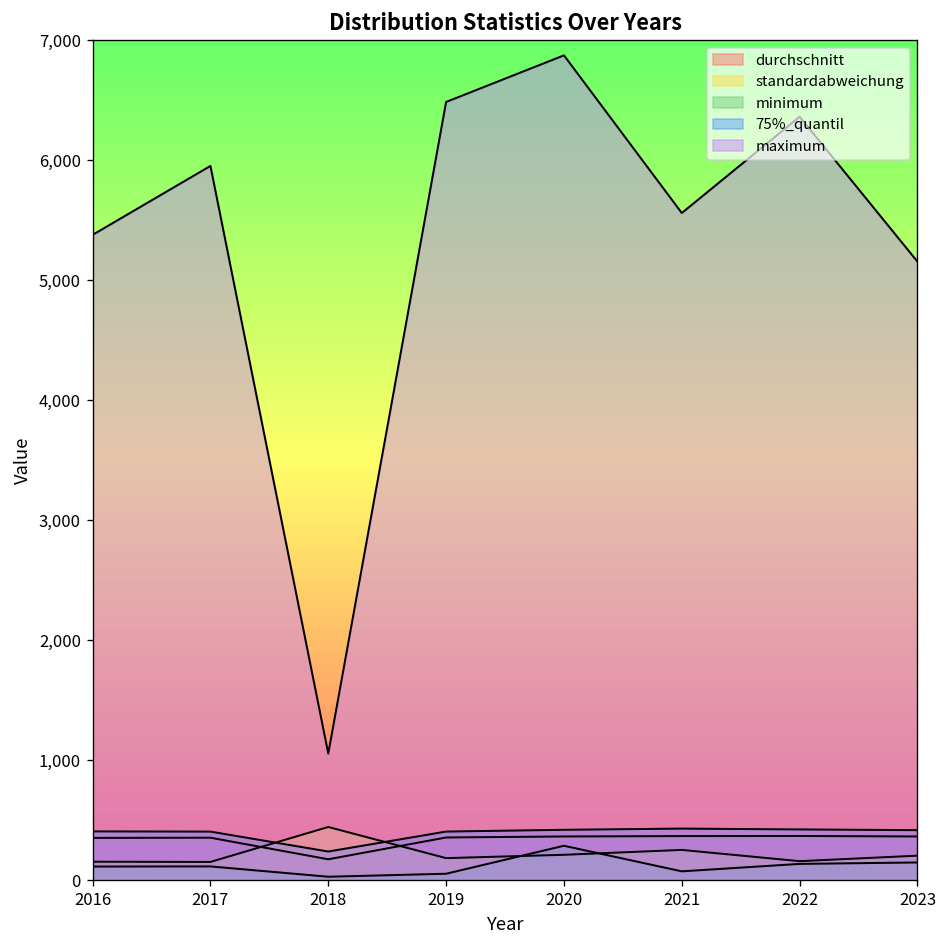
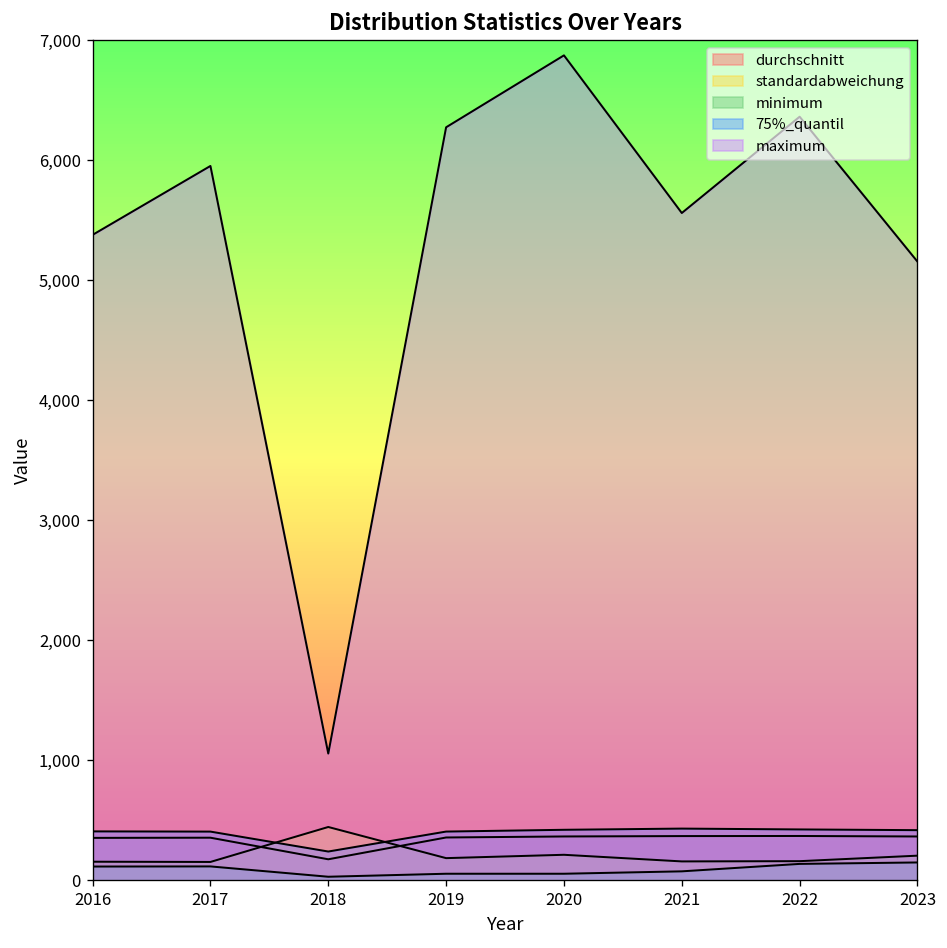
  {
    "durchschnitt": {
      "2016": "350",
      "2017": "360",
      "2018": "180",
      "2019": "360",
      "2020": "370",
      "2021": "370",
      "2022": "370",
      "2023": "370"
    },
    "standardabweichung": {
      "2016": "160",
      "2017": "150",
      "2018": "450",
      "2019": "190",
      "2020": "210",
-     "2021": "250",
+     "2021": "160",
      "2023": "210"
    },
    "minimum": {
      "2016": "120",
      "2017": "120",
      "2018": "30",
      "2019": "60",
-     "2020": "290",
+     "2020": "60",
      "2021": "80",
      "2023": "150"
    },
    "75%_quantil": {
      "2016": "410",
      "2017": "410",
      "2018": "240",
      "2019": "410",
      "2020": "420",
      "2021": "430",
      "2022": "430",
      "2023": "420"
    },
    "maximum": {
      "2016": "5,380",
      "2017": "5,950",
      "2018": "1,060",
-     "2019": "6,480",
+     "2019": "6,270",
      "2020": "6,870",
      "2021": "5,560",
      "2023": "5,150"
    }
  }
